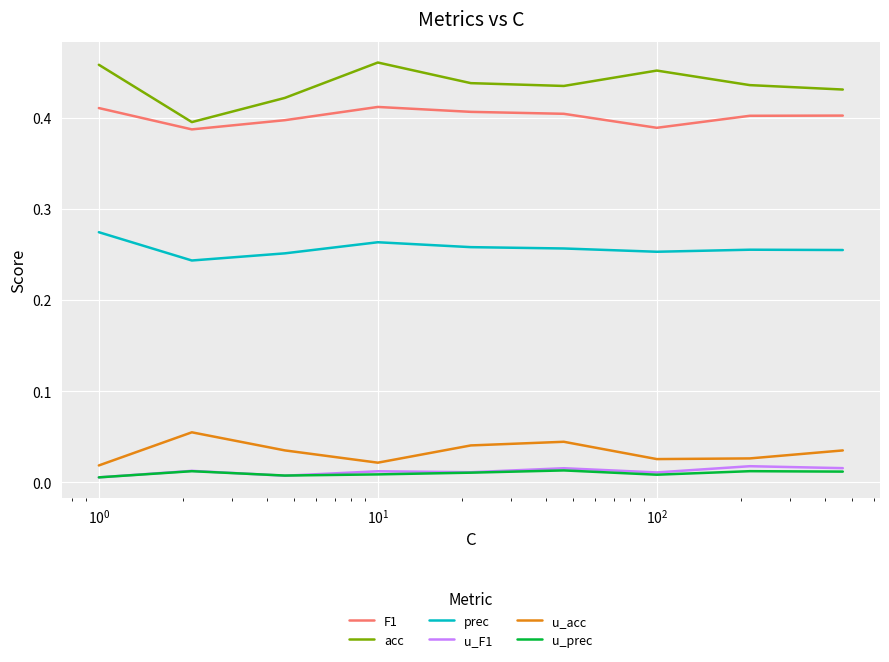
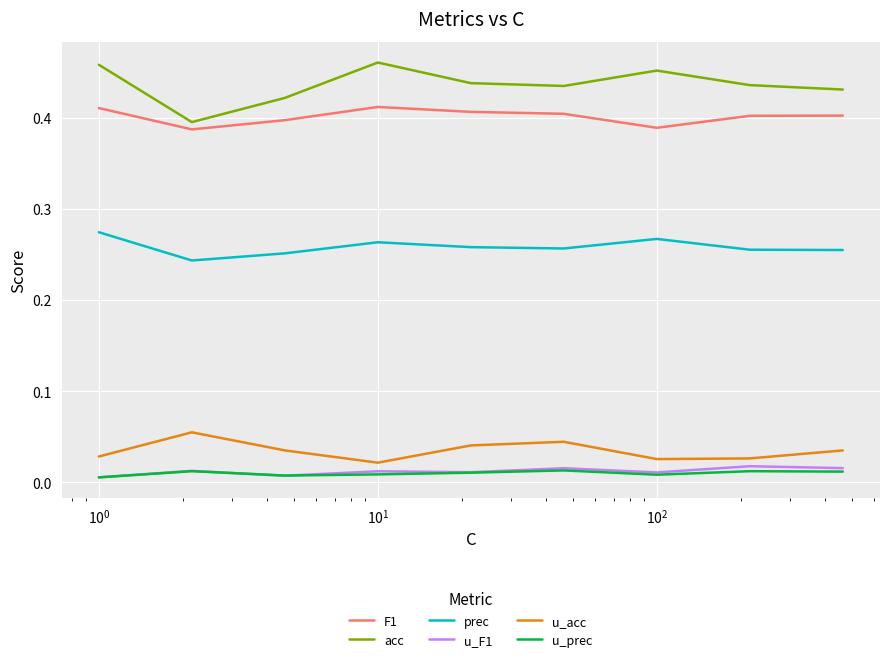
  {
    "F1": {
      "10^0": 0.41,
      "10^1": 0.41,
      "10^2": 0.39
    },
    "acc": {
      "10^0": 0.46,
      "10^1": 0.46,
      "10^2": 0.45
    },
    "prec": {
      "10^0": 0.27,
      "10^1": 0.26,
-     "10^2": 0.25
+     "10^2": 0.27
    },
    "u_F1": {
      "10^1": 0.01
    },
    "u_acc": {
-     "10^0": 0.02,
+     "10^0": 0.03,
      "10^1": 0.02,
      "10^2": 0.03
    },
    "u_prec": {
      "10^1": 0.01
    }
  }
